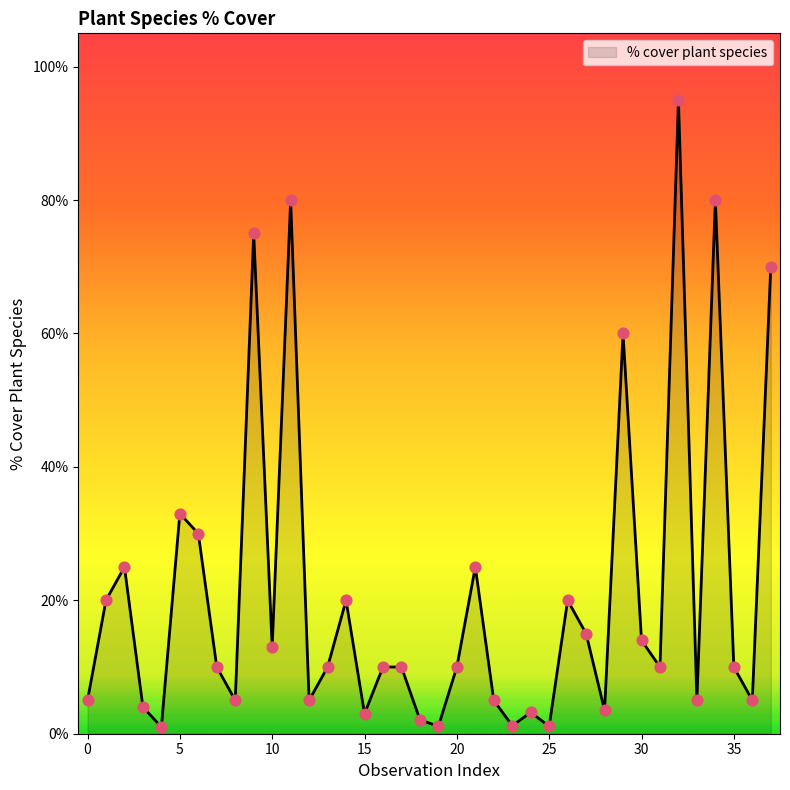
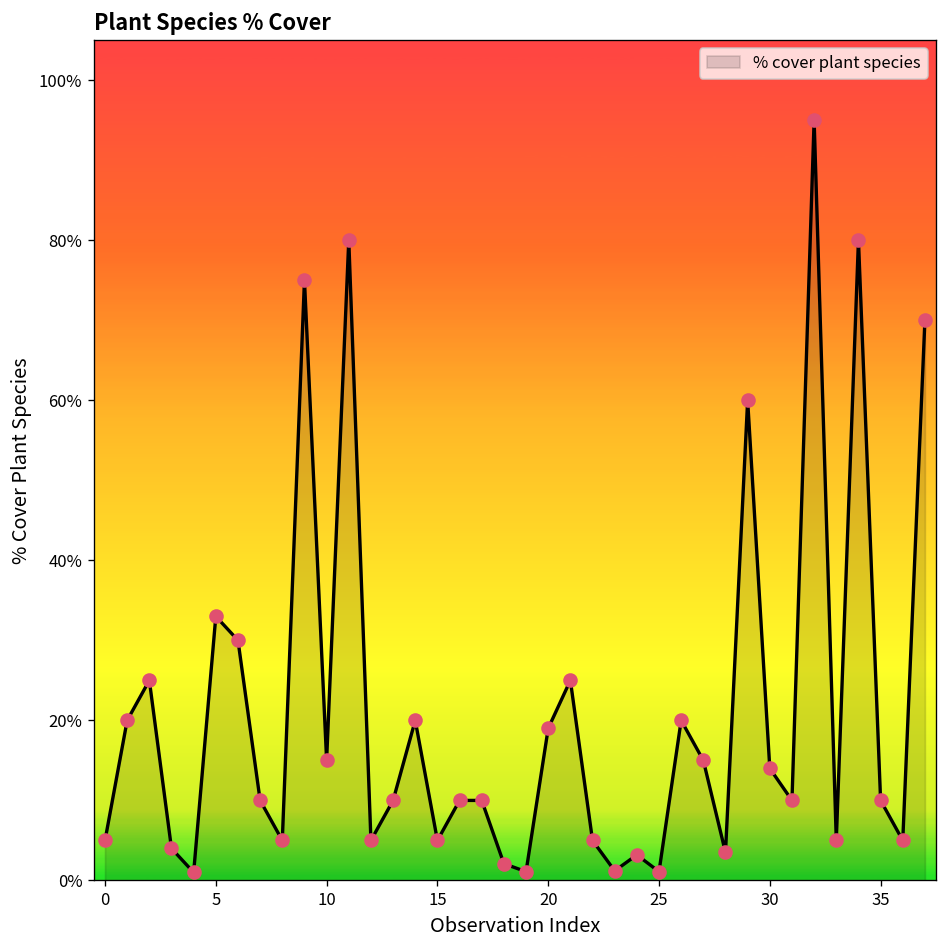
  {
    "0": "5%",
    "5": "33%",
-   "10": "13%",
-   "15": "3%",
-   "20": "10%",
+   "10": "15%",
+   "15": "5%",
+   "20": "19%",
    "25": "1%",
    "30": "14%",
    "35": "10%"
  }
